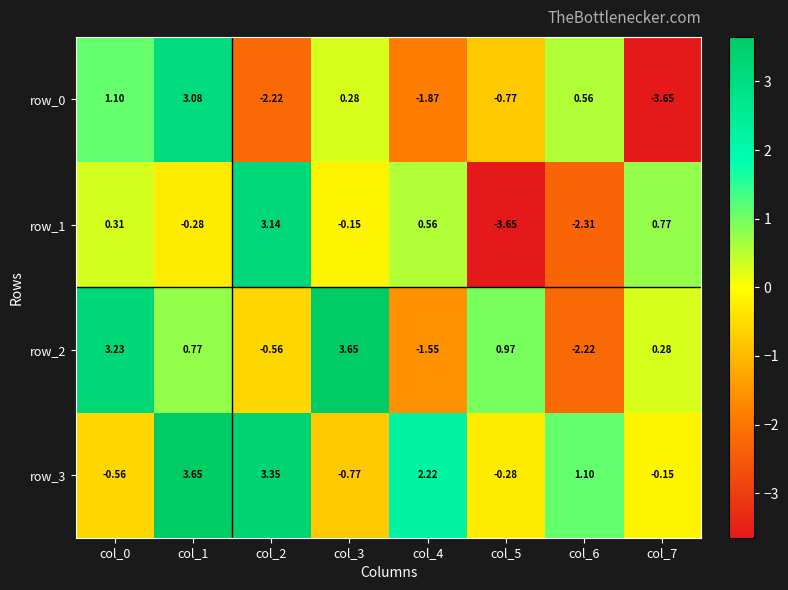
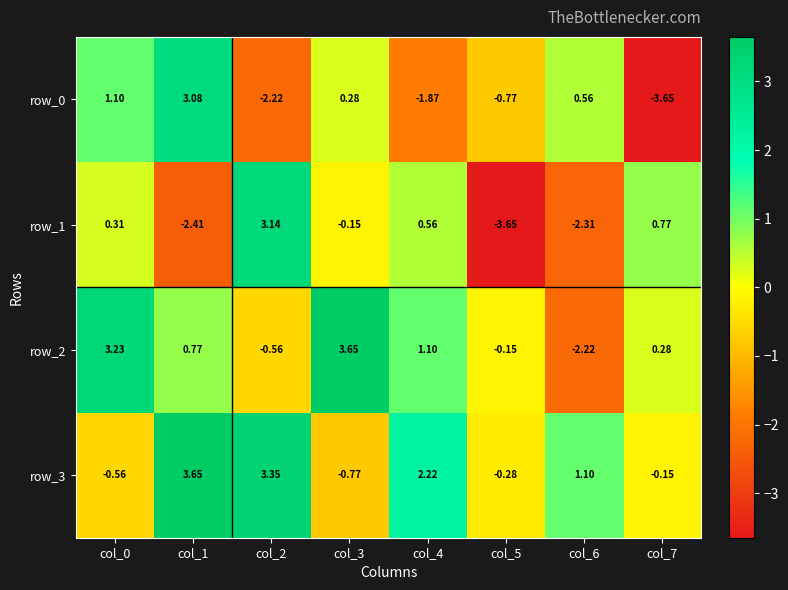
  {
    "row_0": {
      "col_0": 1.10,
      "col_1": 3.08,
      "col_2": -2.22,
      "col_3": 0.28,
      "col_4": -1.87,
      "col_5": -0.77,
      "col_6": 0.56,
      "col_7": -3.65
    },
    "row_1": {
      "col_0": 0.31,
-     "col_1": -0.28,
+     "col_1": -2.41,
      "col_2": 3.14,
      "col_3": -0.15,
      "col_4": 0.56,
      "col_5": -3.65,
      "col_6": -2.31,
      "col_7": 0.77
    },
    "row_2": {
      "col_0": 3.23,
      "col_1": 0.77,
      "col_2": -0.56,
      "col_3": 3.65,
-     "col_4": -1.55,
-     "col_5": 0.97,
+     "col_4": 1.10,
+     "col_5": -0.15,
      "col_6": -2.22,
      "col_7": 0.28
    },
    "row_3": {
      "col_0": -0.56,
      "col_1": 3.65,
      "col_2": 3.35,
      "col_3": -0.77,
      "col_4": 2.22,
      "col_5": -0.28,
      "col_6": 1.10,
      "col_7": -0.15
    }
  }
